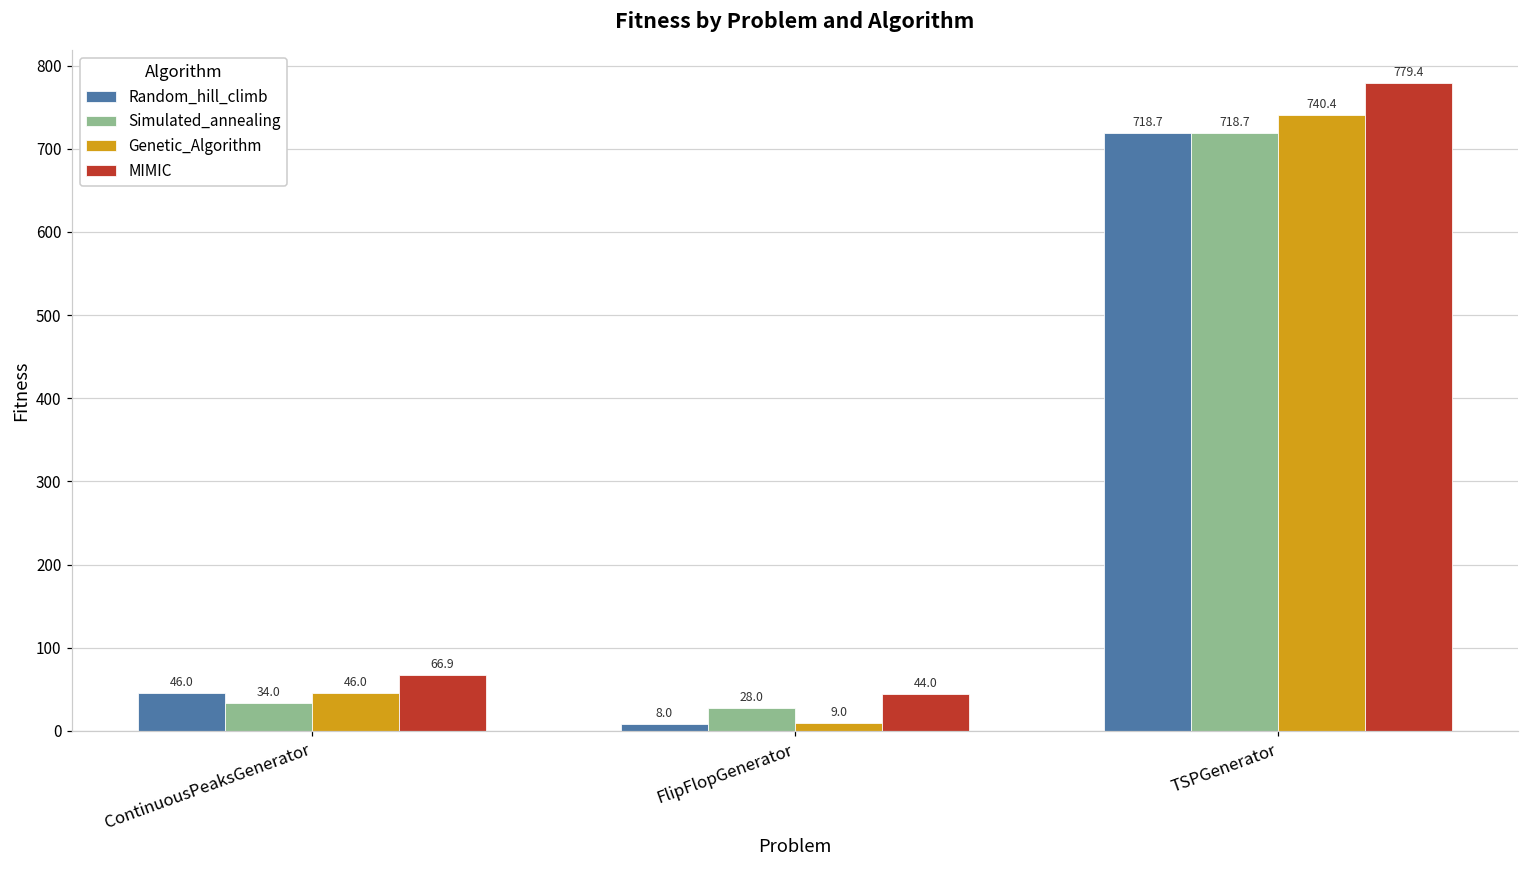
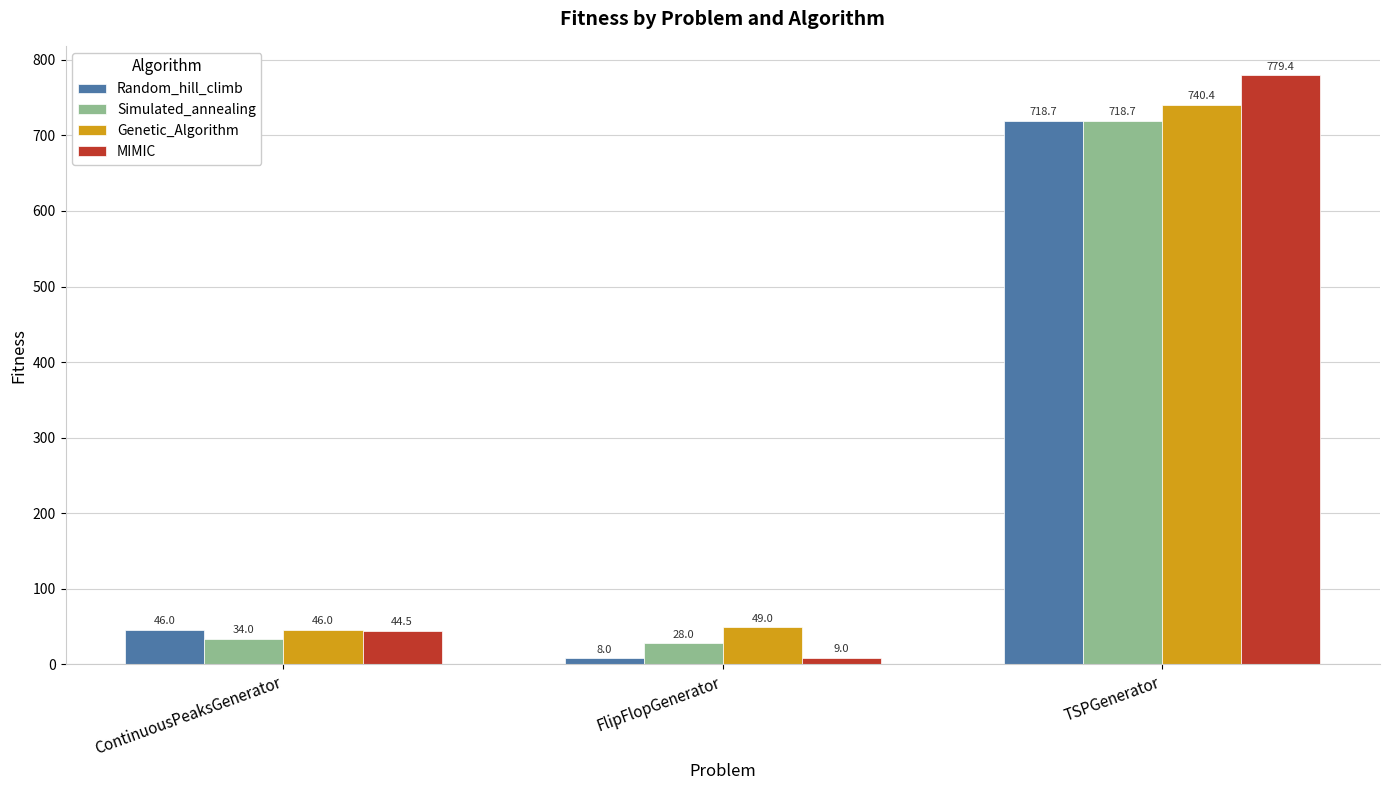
  {
    "Random_hill_climb": {
      "ContinuousPeaksGenerator": 46.0,
      "FlipFlopGenerator": 8.0,
      "TSPGenerator": 718.7
    },
    "Simulated_annealing": {
      "ContinuousPeaksGenerator": 34.0,
      "FlipFlopGenerator": 28.0,
      "TSPGenerator": 718.7
    },
    "Genetic_Algorithm": {
      "ContinuousPeaksGenerator": 46.0,
-     "FlipFlopGenerator": 9.0,
+     "FlipFlopGenerator": 49.0,
      "TSPGenerator": 740.4
    },
    "MIMIC": {
-     "ContinuousPeaksGenerator": 66.9,
-     "FlipFlopGenerator": 44.0,
+     "ContinuousPeaksGenerator": 44.5,
+     "FlipFlopGenerator": 9.0,
      "TSPGenerator": 779.4
    }
  }
